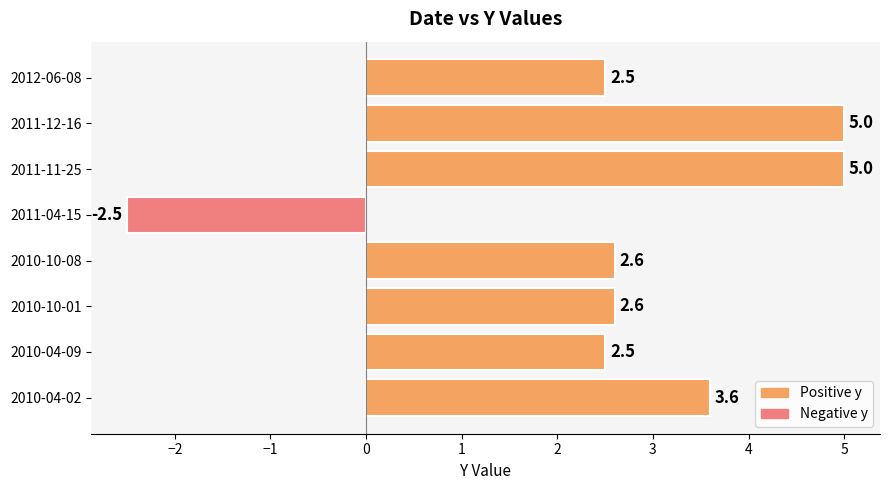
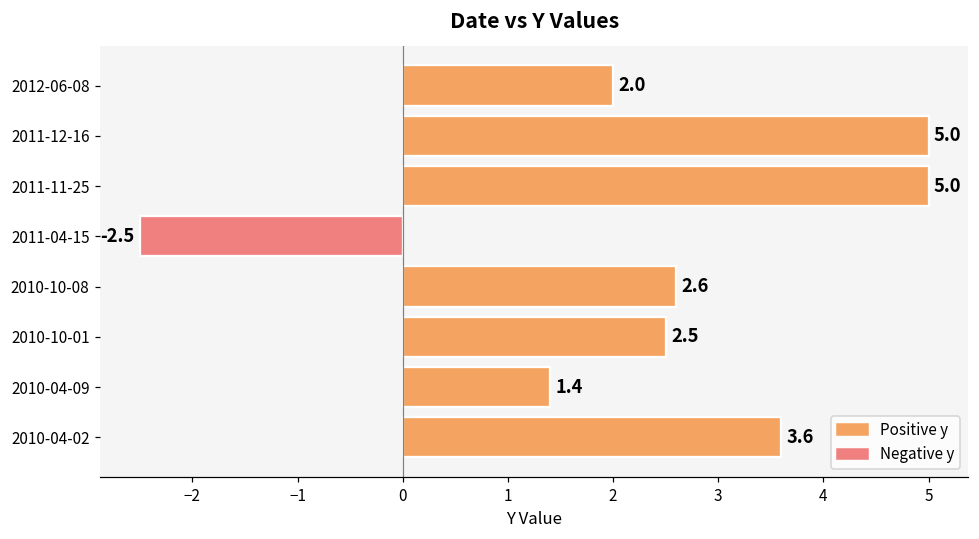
  {
-   "2012-06-08": 2.5,
+   "2012-06-08": 2.0,
    "2011-12-16": 5.0,
    "2011-11-25": 5.0,
    "2011-04-15": -2.5,
    "2010-10-08": 2.6,
-   "2010-10-01": 2.6,
-   "2010-04-09": 2.5,
+   "2010-10-01": 2.5,
+   "2010-04-09": 1.4,
    "2010-04-02": 3.6
  }
